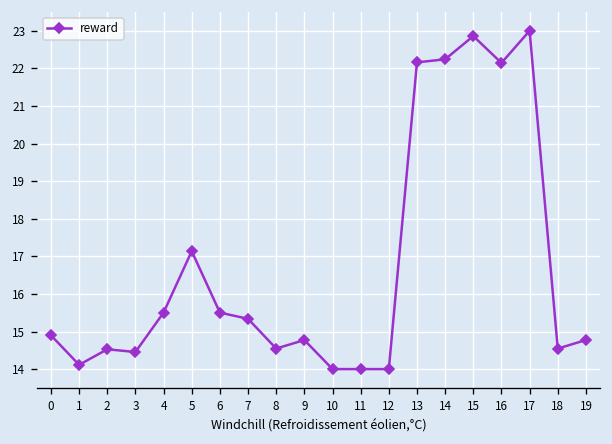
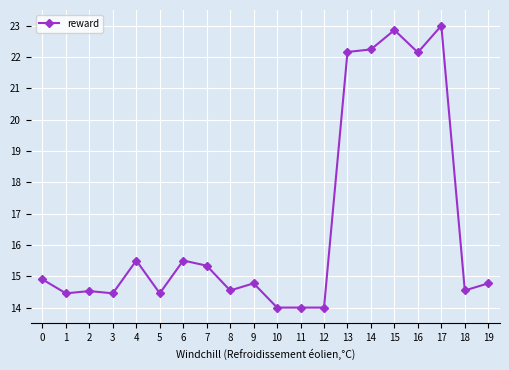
  {
    "0": 14.9,
-   "1": 14.1,
+   "1": 14.5,
    "2": 14.5,
    "3": 14.5,
    "4": 15.5,
-   "5": 17.1,
+   "5": 14.5,
    "6": 15.5,
    "7": 15.3,
    "8": 14.5,
    "9": 14.8,
    "10": 14.0,
    "11": 14.0,
    "12": 14.0,
    "13": 22.2,
    "14": 22.2,
    "15": 22.9,
    "16": 22.1,
    "17": 23.0,
    "18": 14.5,
    "19": 14.8
  }
